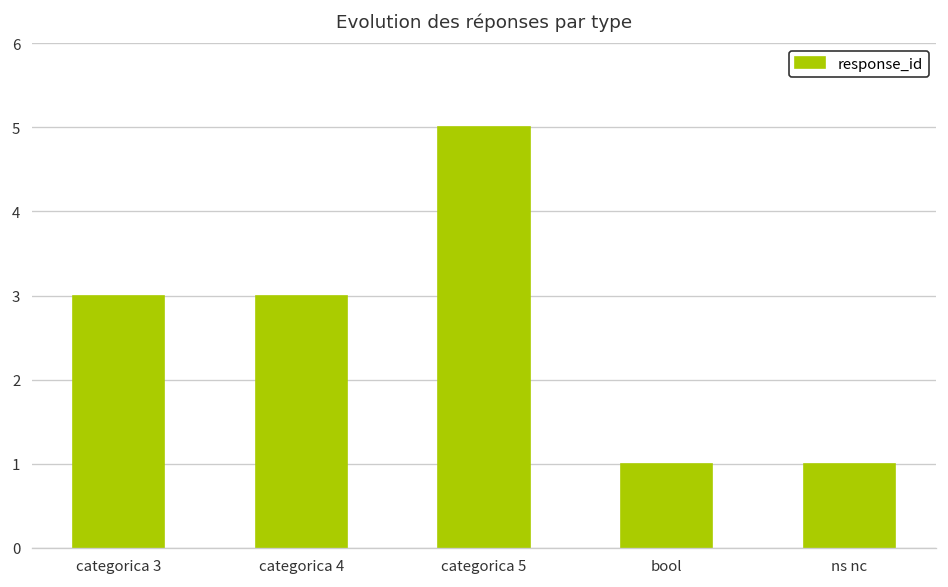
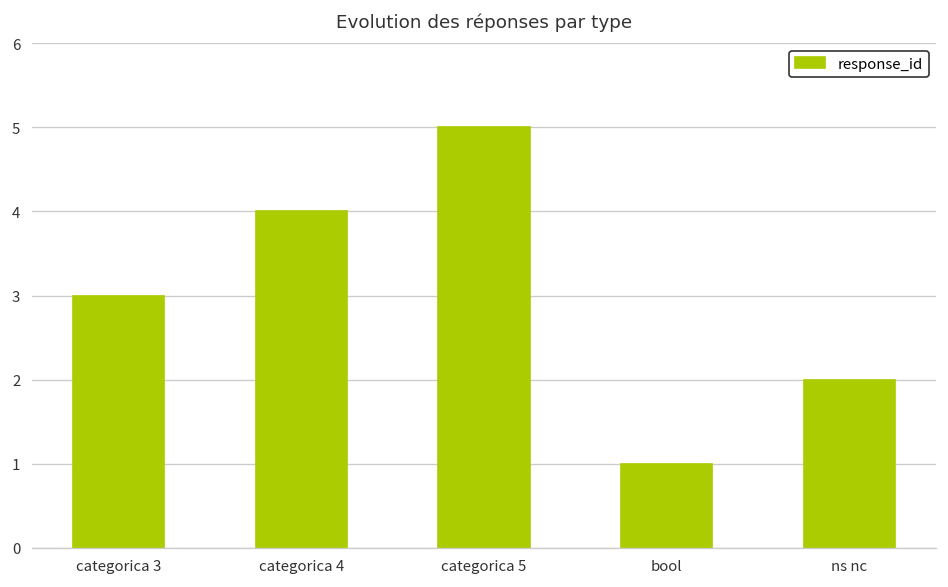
  {
    "categorica 3": 3,
-   "categorica 4": 3,
+   "categorica 4": 4,
    "categorica 5": 5,
    "bool": 1,
-   "ns nc": 1
+   "ns nc": 2
  }
